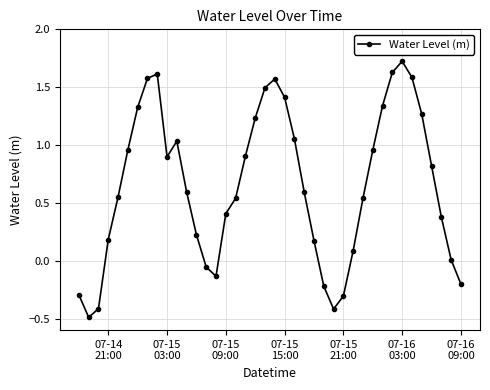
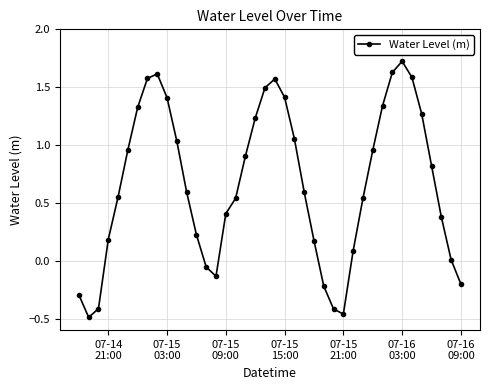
  {
    "07-14 21:00": 0.18,
-   "07-15 03:00": 0.90,
+   "07-15 03:00": 1.41,
    "07-15 09:00": 0.41,
    "07-15 15:00": 1.41,
-   "07-15 21:00": -0.31,
+   "07-15 21:00": -0.46,
    "07-16 03:00": 1.72,
    "07-16 09:00": -0.20
  }
